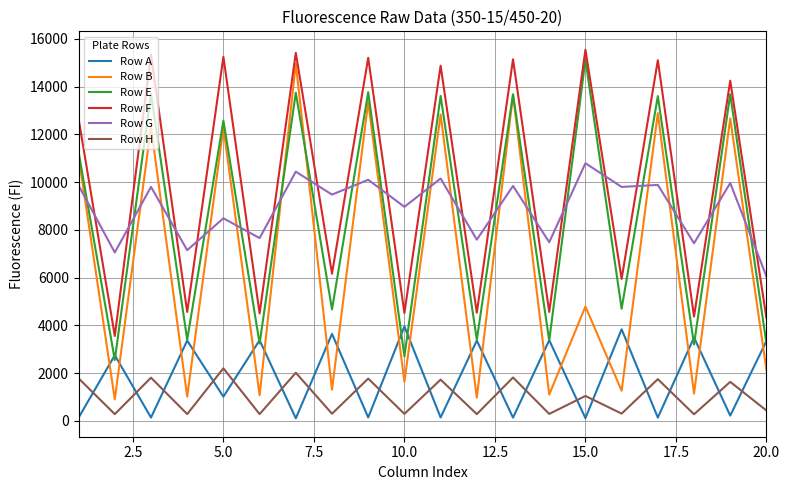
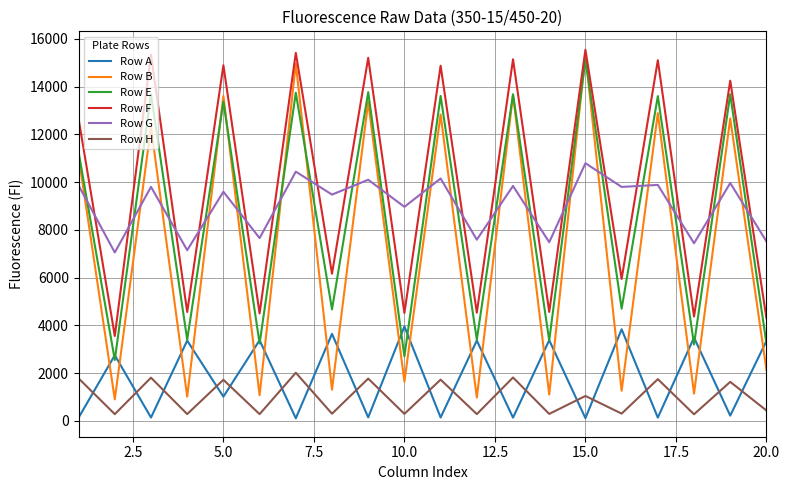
  {
    "Row A": {
      "5.0": 1000,
      "10.0": 4000,
      "15.0": 100,
      "20.0": 3300
    },
    "Row B": {
-     "5.0": 12300,
+     "5.0": 13600,
      "10.0": 1600,
-     "15.0": 4800,
+     "15.0": 15300,
      "20.0": 2100
    },
    "Row E": {
-     "5.0": 12600,
+     "5.0": 13400,
      "10.0": 2700,
      "15.0": 15100,
      "20.0": 3200
    },
    "Row F": {
-     "5.0": 15300,
+     "5.0": 14900,
      "10.0": 4500,
      "15.0": 15500,
      "20.0": 4300
    },
    "Row G": {
-     "5.0": 8500,
+     "5.0": 9600,
      "10.0": 9000,
      "15.0": 10800,
-     "20.0": 6000
+     "20.0": 7500
    },
    "Row H": {
-     "5.0": 2200,
+     "5.0": 1700,
      "10.0": 300,
      "15.0": 1000,
      "20.0": 400
    }
  }
